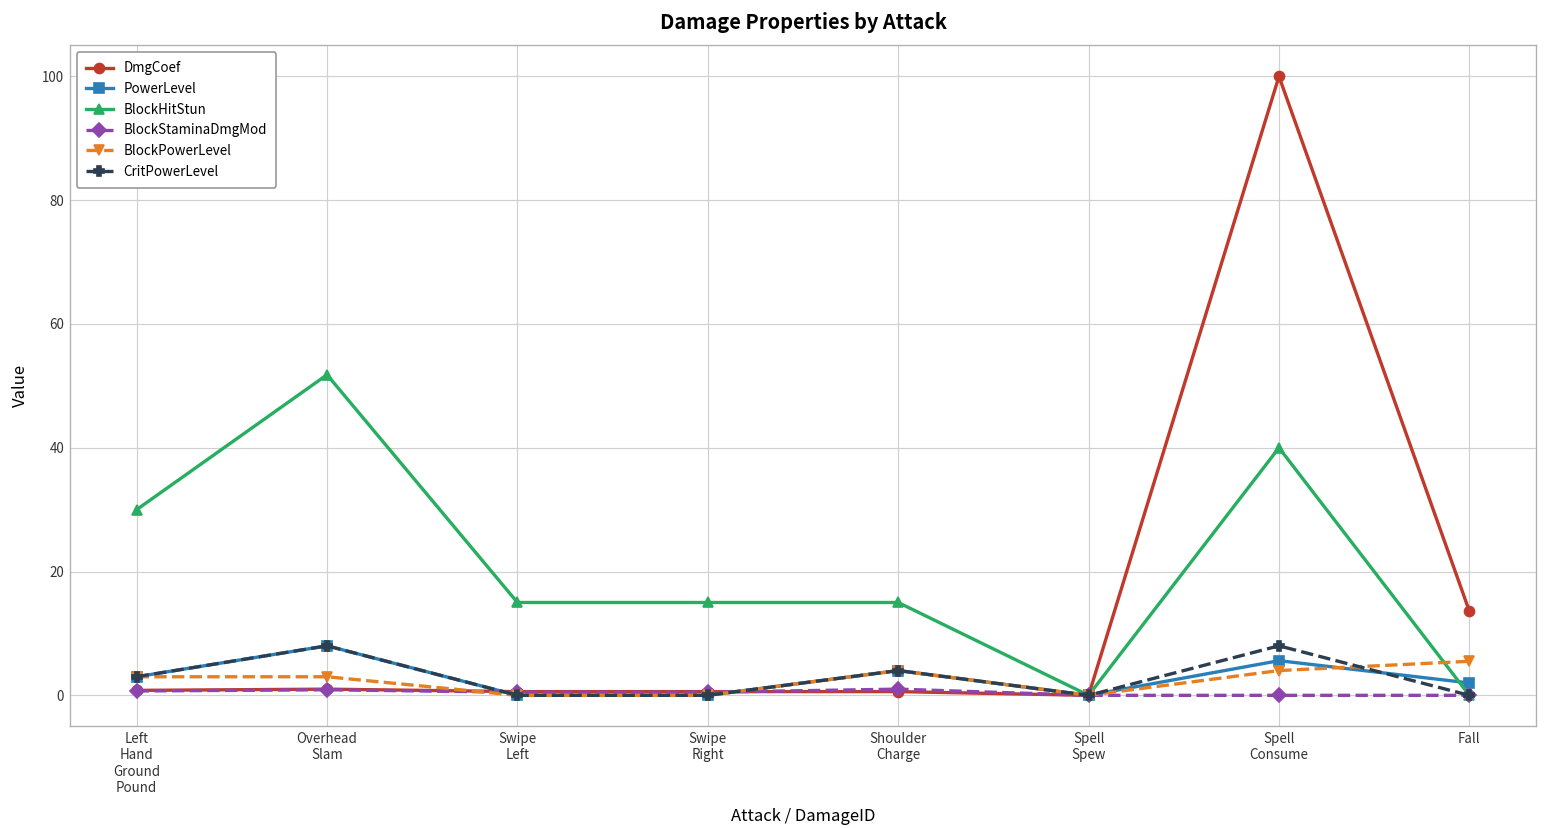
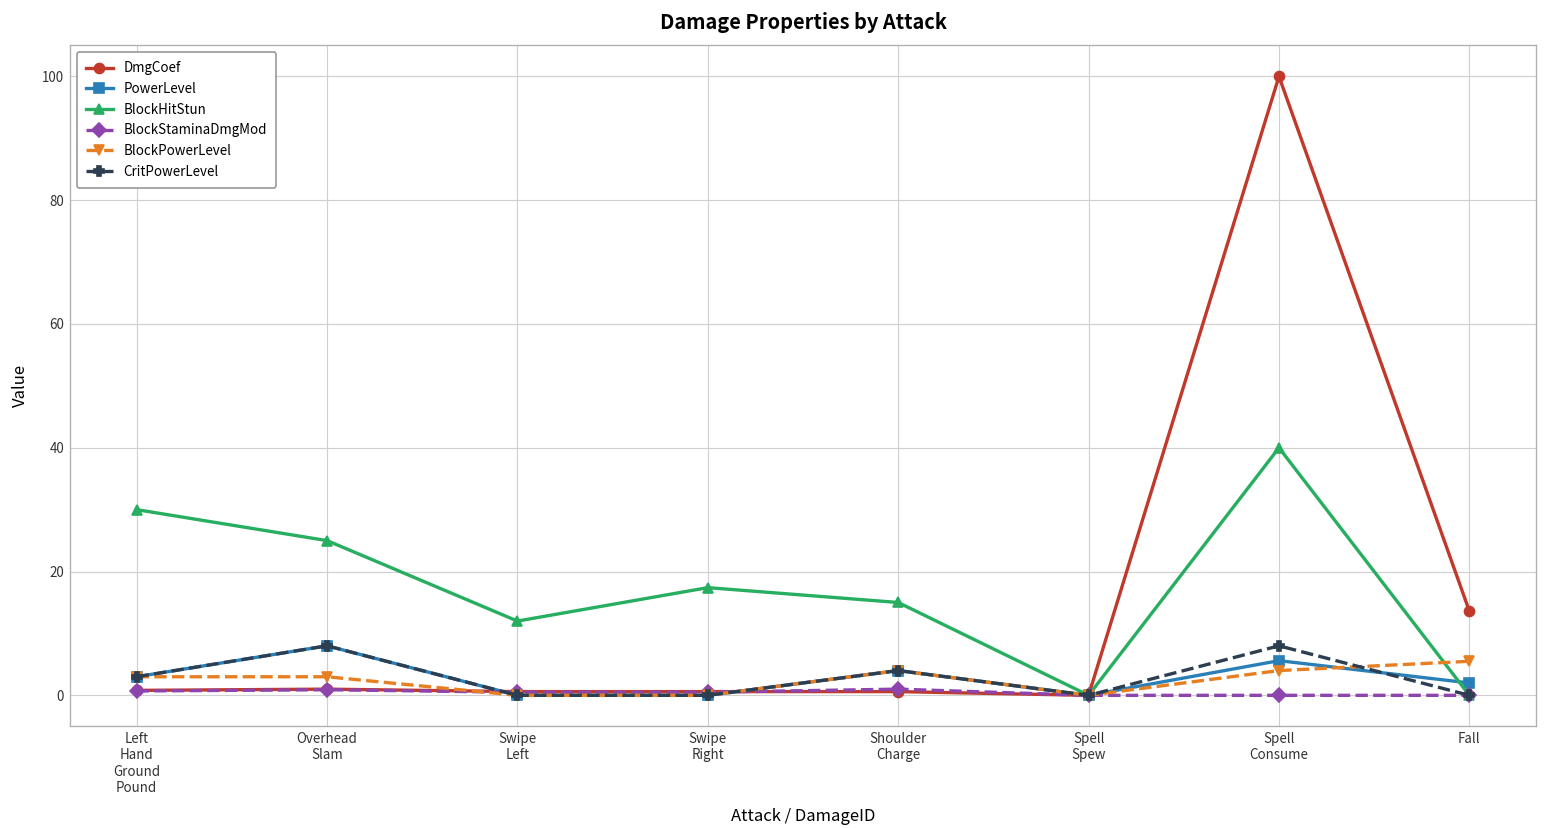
  {
    "DmgCoef": {
      "Spell Consume": 100,
      "Fall": 14
    },
    "PowerLevel": {
      "Spell Consume": 6,
      "Fall": 2
    },
    "BlockHitStun": {
      "Left Hand Ground Pound": 30,
-     "Overhead Slam": 52,
-     "Swipe Left": 15,
-     "Swipe Right": 15,
+     "Overhead Slam": 25,
+     "Swipe Left": 12,
+     "Swipe Right": 17,
      "Shoulder Charge": 15,
      "Spell Consume": 40
    },
    "BlockStaminaDmgMod": {
      "Spell Consume": 0
    },
    "BlockPowerLevel": {
      "Overhead Slam": 3,
      "Spell Consume": 4,
      "Fall": 6
    },
    "CritPowerLevel": {
      "Spell Consume": 8
    }
  }
